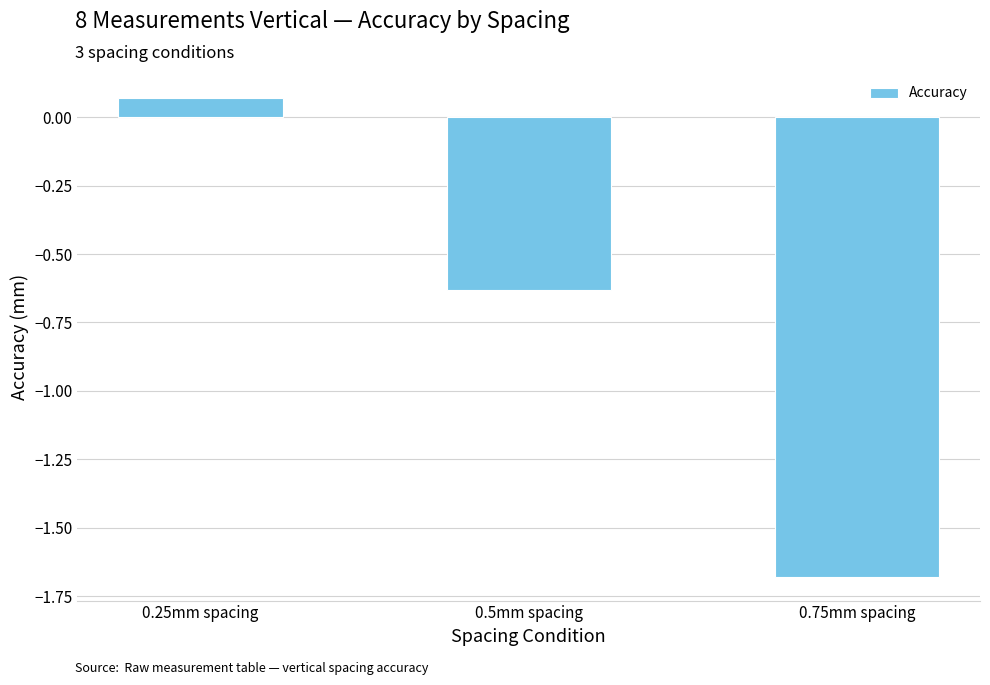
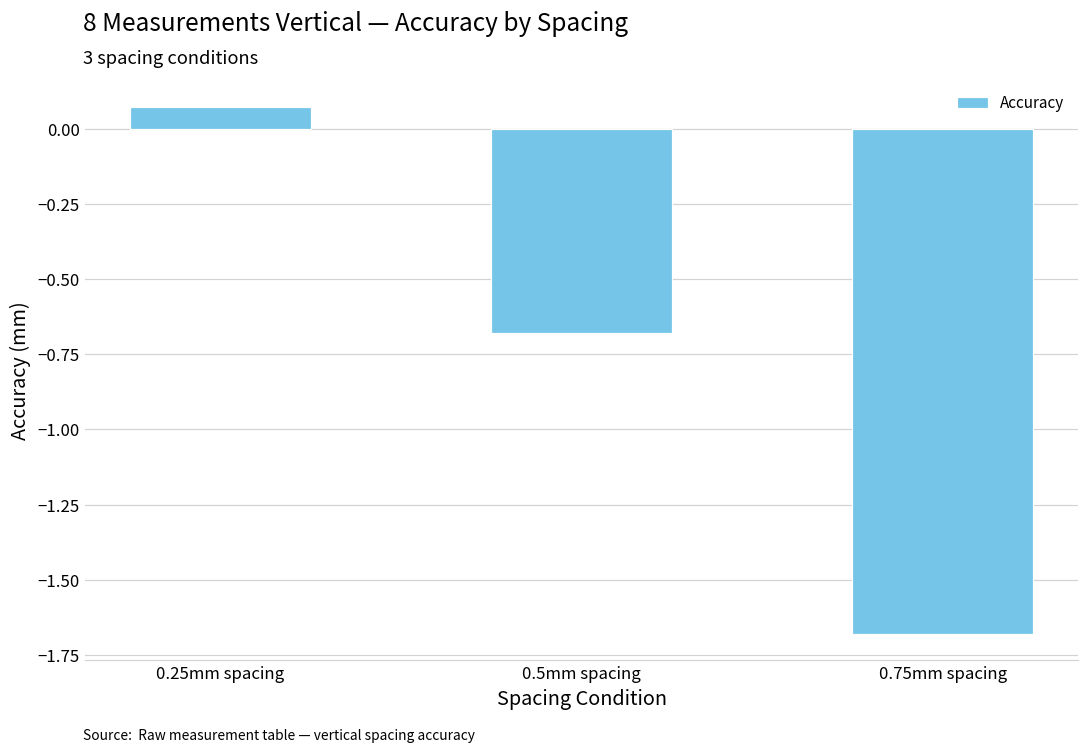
  {
    "0.25mm spacing": 0.07,
-   "0.5mm spacing": -0.63,
+   "0.5mm spacing": -0.68,
    "0.75mm spacing": -1.68
  }
